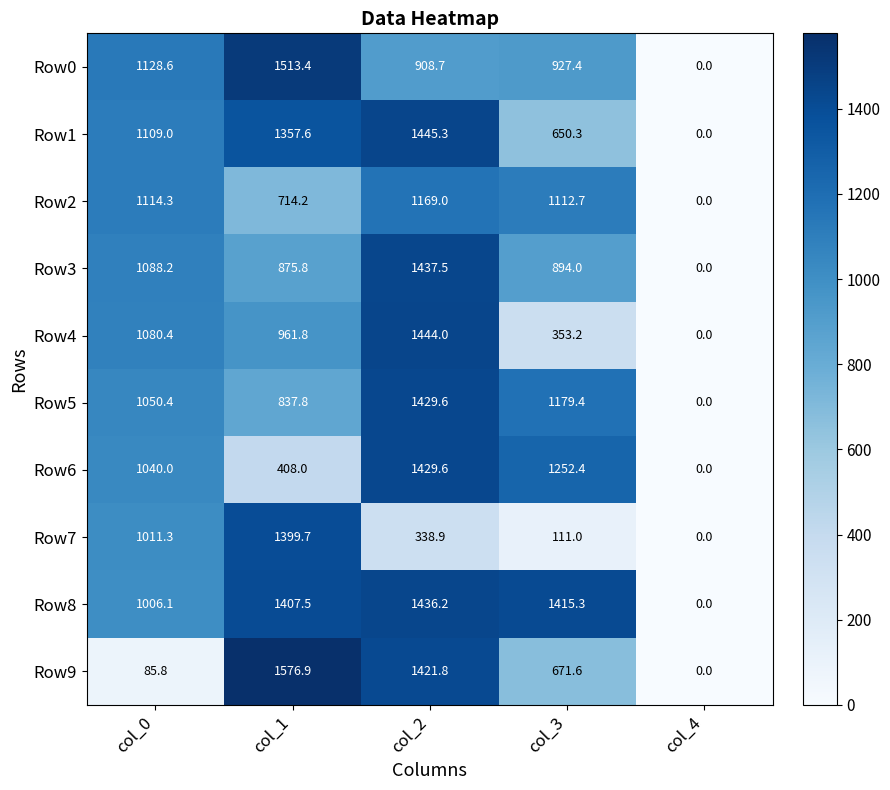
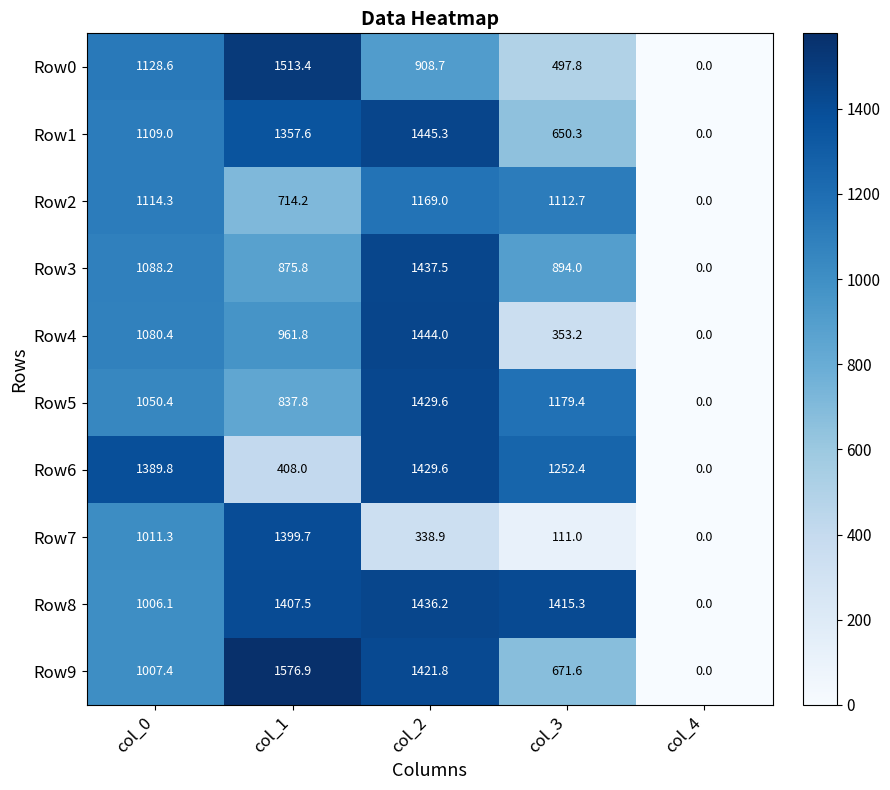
  {
    "Row0": {
      "col_0": 1128.6,
      "col_1": 1513.4,
      "col_2": 908.7,
-     "col_3": 927.4,
+     "col_3": 497.8,
      "col_4": 0.0
    },
    "Row1": {
      "col_0": 1109.0,
      "col_1": 1357.6,
      "col_2": 1445.3,
      "col_3": 650.3,
      "col_4": 0.0
    },
    "Row2": {
      "col_0": 1114.3,
      "col_1": 714.2,
      "col_2": 1169.0,
      "col_3": 1112.7,
      "col_4": 0.0
    },
    "Row3": {
      "col_0": 1088.2,
      "col_1": 875.8,
      "col_2": 1437.5,
      "col_3": 894.0,
      "col_4": 0.0
    },
    "Row4": {
      "col_0": 1080.4,
      "col_1": 961.8,
      "col_2": 1444.0,
      "col_3": 353.2,
      "col_4": 0.0
    },
    "Row5": {
      "col_0": 1050.4,
      "col_1": 837.8,
      "col_2": 1429.6,
      "col_3": 1179.4,
      "col_4": 0.0
    },
    "Row6": {
-     "col_0": 1040.0,
+     "col_0": 1389.8,
      "col_1": 408.0,
      "col_2": 1429.6,
      "col_3": 1252.4,
      "col_4": 0.0
    },
    "Row7": {
      "col_0": 1011.3,
      "col_1": 1399.7,
      "col_2": 338.9,
      "col_3": 111.0,
      "col_4": 0.0
    },
    "Row8": {
      "col_0": 1006.1,
      "col_1": 1407.5,
      "col_2": 1436.2,
      "col_3": 1415.3,
      "col_4": 0.0
    },
    "Row9": {
-     "col_0": 85.8,
+     "col_0": 1007.4,
      "col_1": 1576.9,
      "col_2": 1421.8,
      "col_3": 671.6,
      "col_4": 0.0
    }
  }
